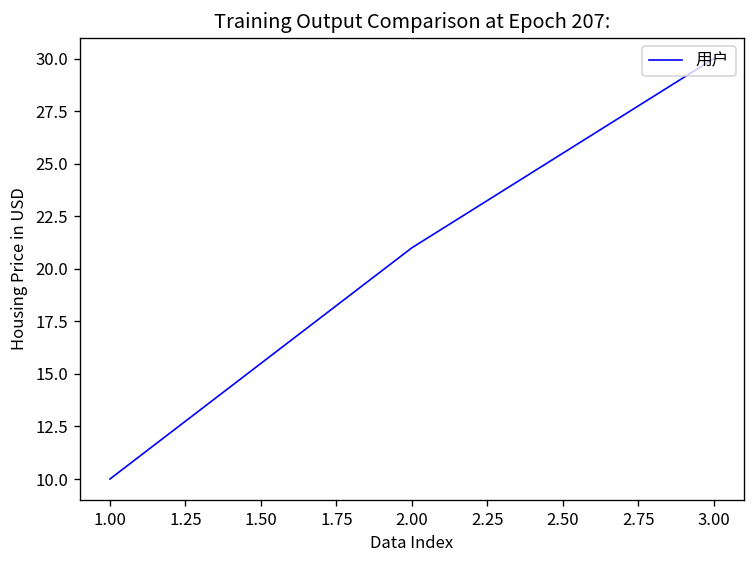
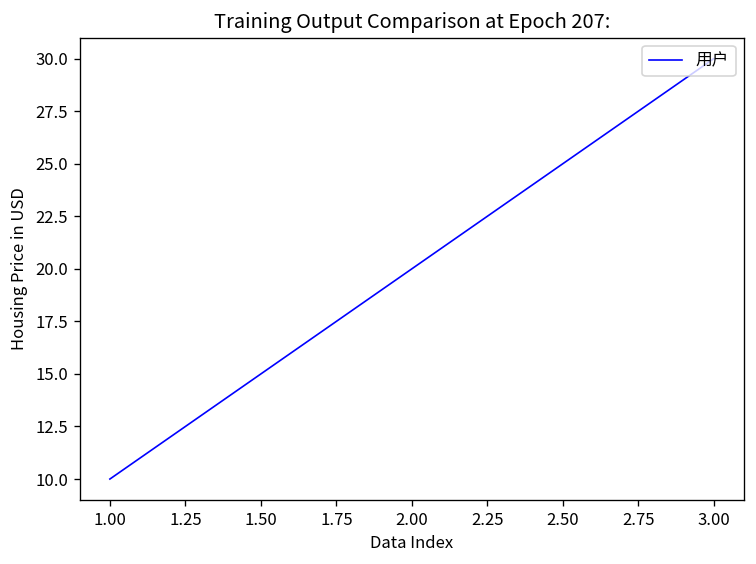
  {
    "1.00": 10,
-   "2.00": 21
+   "2.00": 20
  }
